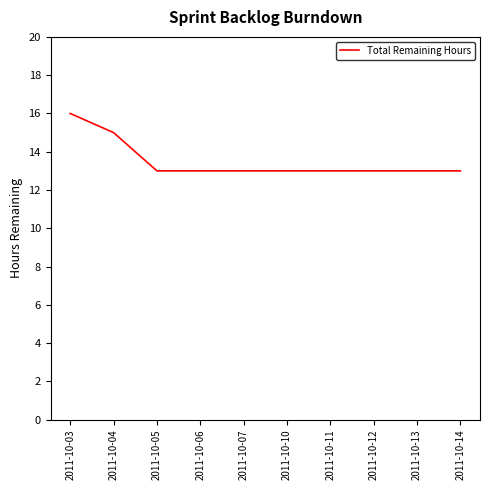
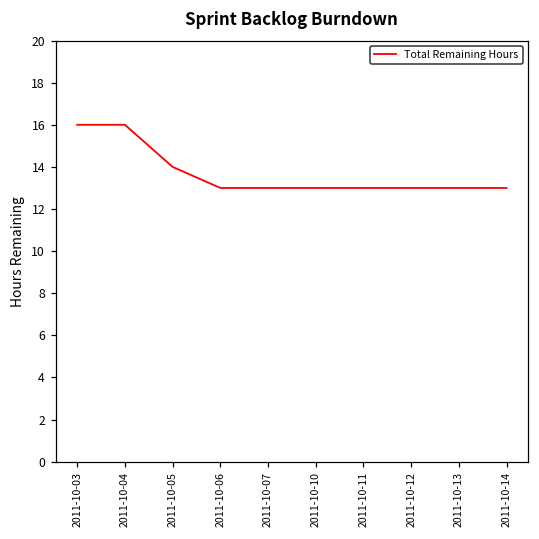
  {
    "2011-10-03": 16,
-   "2011-10-04": 15,
-   "2011-10-05": 13,
+   "2011-10-04": 16,
+   "2011-10-05": 14,
    "2011-10-06": 13,
    "2011-10-07": 13,
    "2011-10-10": 13,
    "2011-10-11": 13,
    "2011-10-12": 13,
    "2011-10-13": 13,
    "2011-10-14": 13
  }
